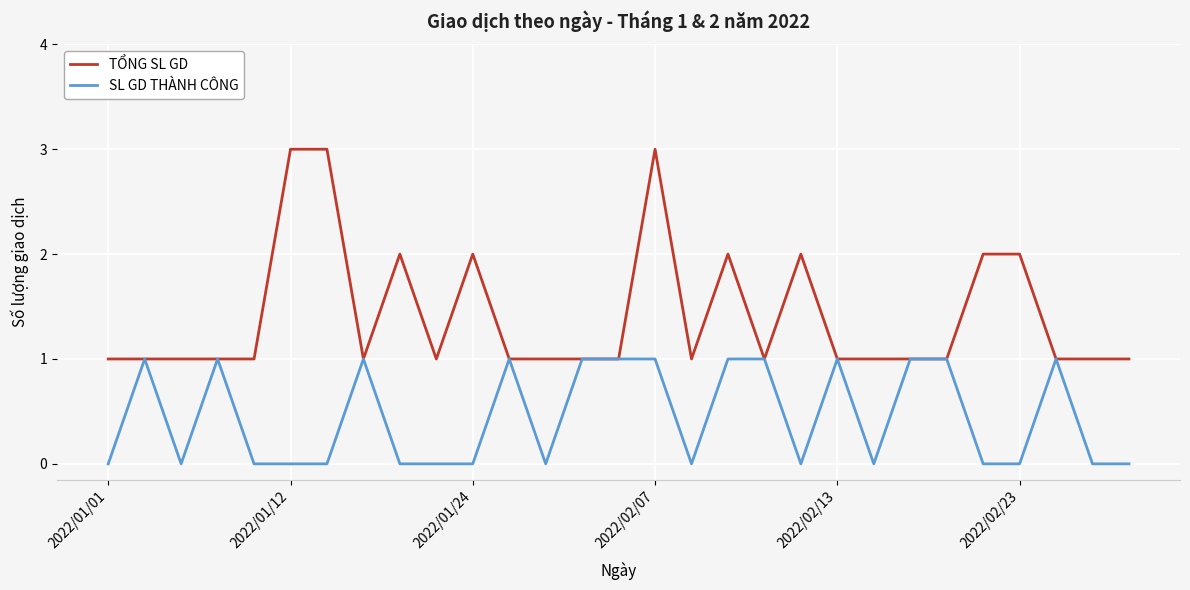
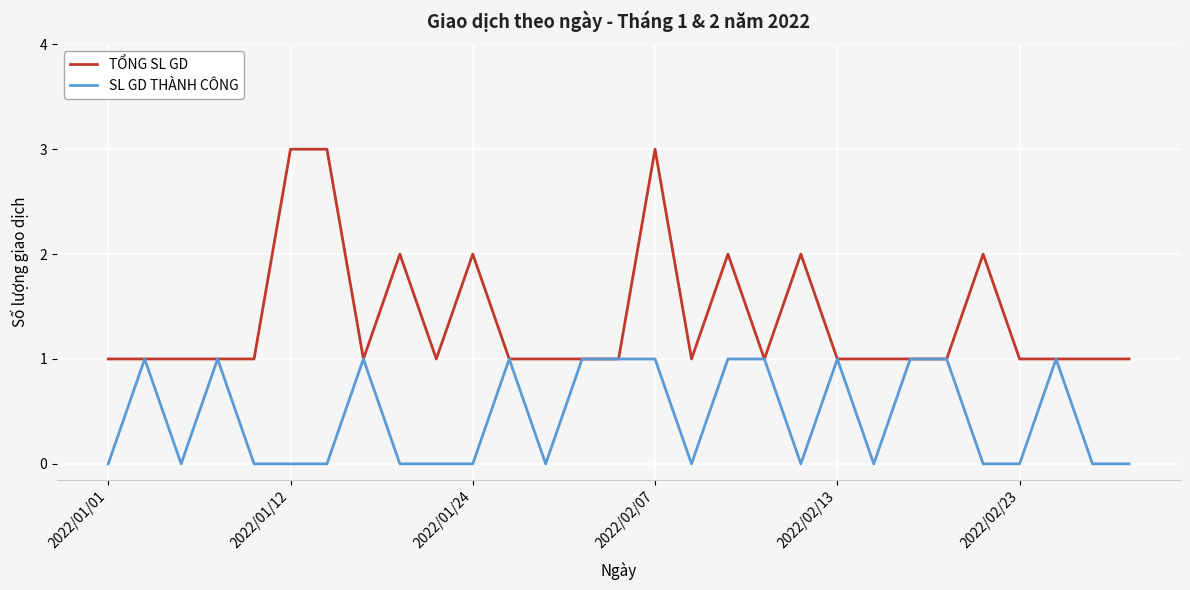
  {
    "TỔNG SL GD": {
      "2022/01/01": 1,
      "2022/01/12": 3,
      "2022/01/24": 2,
      "2022/02/07": 3,
-     "2022/02/23": 2
+     "2022/02/23": 1
    },
    "SL GD THÀNH CÔNG": {
      "2022/01/01": 0,
      "2022/01/12": 0,
      "2022/01/24": 0,
      "2022/02/07": 1,
      "2022/02/23": 0
    }
  }
